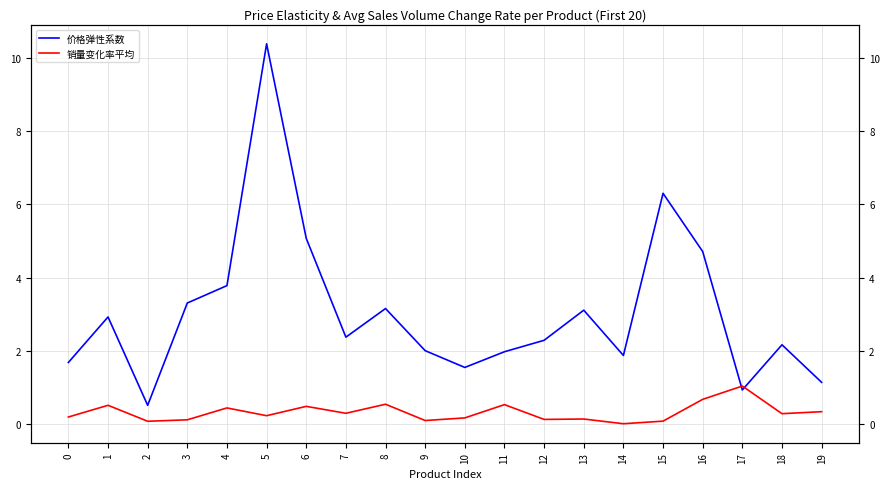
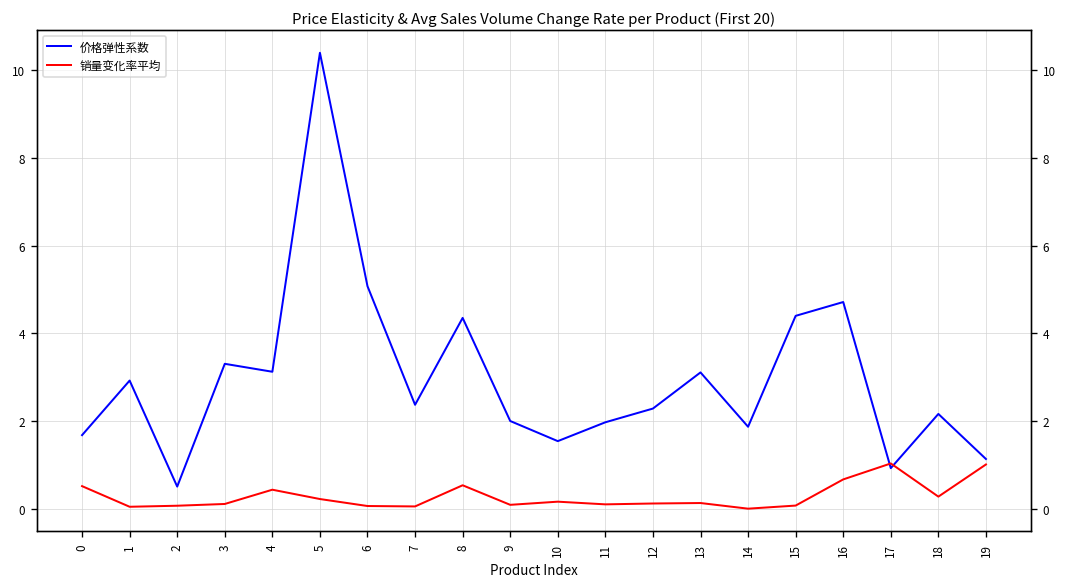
  {
    "价格弹性系数": {
      "0": 1.7,
      "1": 2.9,
      "2": 0.5,
      "3": 3.3,
-     "4": 3.8,
+     "4": 3.1,
      "5": 10.4,
      "6": 5.1,
      "7": 2.4,
-     "8": 3.2,
+     "8": 4.4,
      "9": 2.0,
      "10": 1.5,
      "11": 2.0,
      "12": 2.3,
      "13": 3.1,
      "14": 1.9,
-     "15": 6.3,
+     "15": 4.4,
      "16": 4.7,
      "17": 0.9,
      "18": 2.2,
      "19": 1.1
    },
    "销量变化率平均": {
-     "0": 0.2,
-     "1": 0.5,
+     "0": 0.5,
+     "1": 0.1,
      "2": 0.1,
      "3": 0.1,
      "4": 0.4,
      "5": 0.2,
-     "6": 0.5,
-     "7": 0.3,
+     "6": 0.1,
+     "7": 0.1,
      "8": 0.5,
      "9": 0.1,
      "10": 0.2,
-     "11": 0.5,
+     "11": 0.1,
      "12": 0.1,
      "13": 0.1,
      "14": 0.0,
      "15": 0.1,
      "16": 0.7,
      "17": 1.0,
      "18": 0.3,
-     "19": 0.3
+     "19": 1.0
    }
  }
